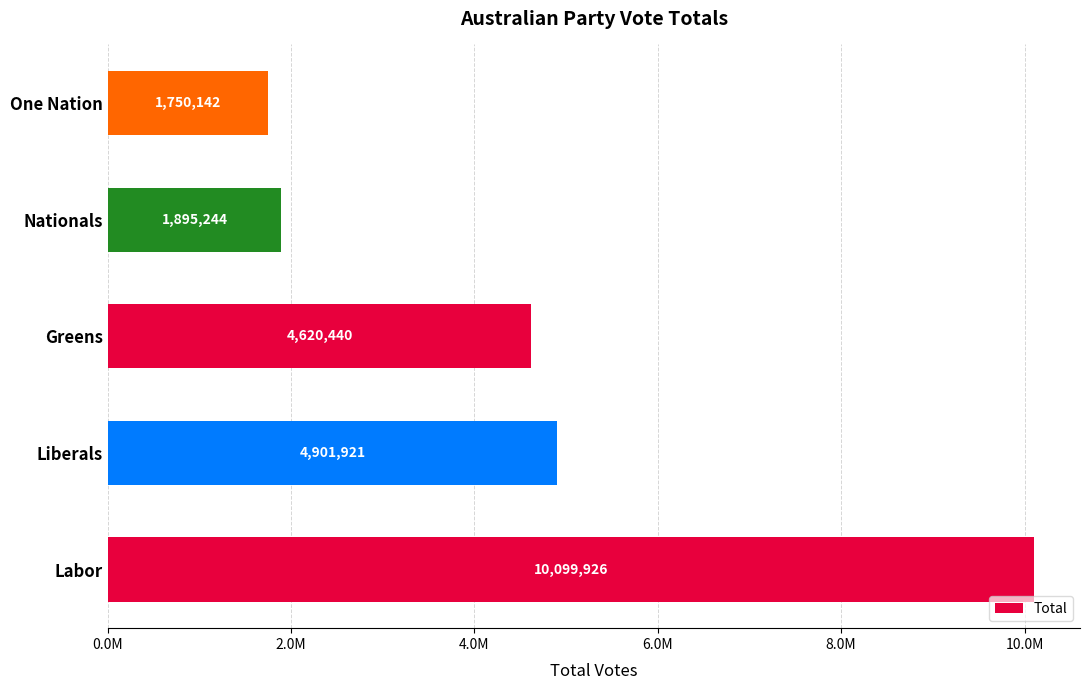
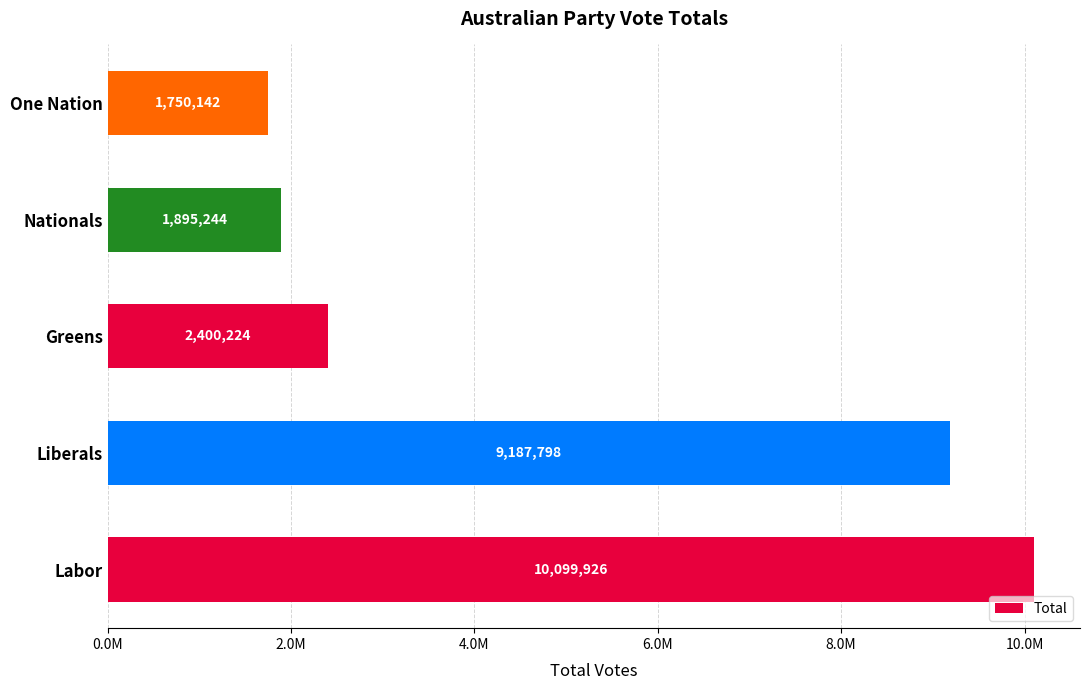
  {
    "One Nation": "1,750,142",
    "Nationals": "1,895,244",
-   "Greens": "4,620,440",
-   "Liberals": "4,901,921",
+   "Greens": "2,400,224",
+   "Liberals": "9,187,798",
    "Labor": "10,099,926"
  }
